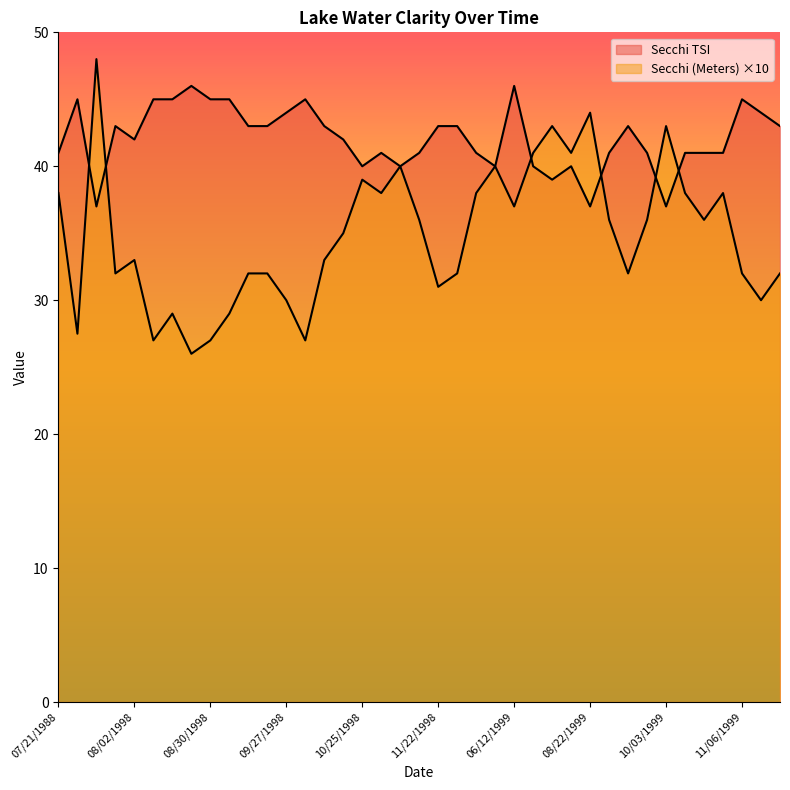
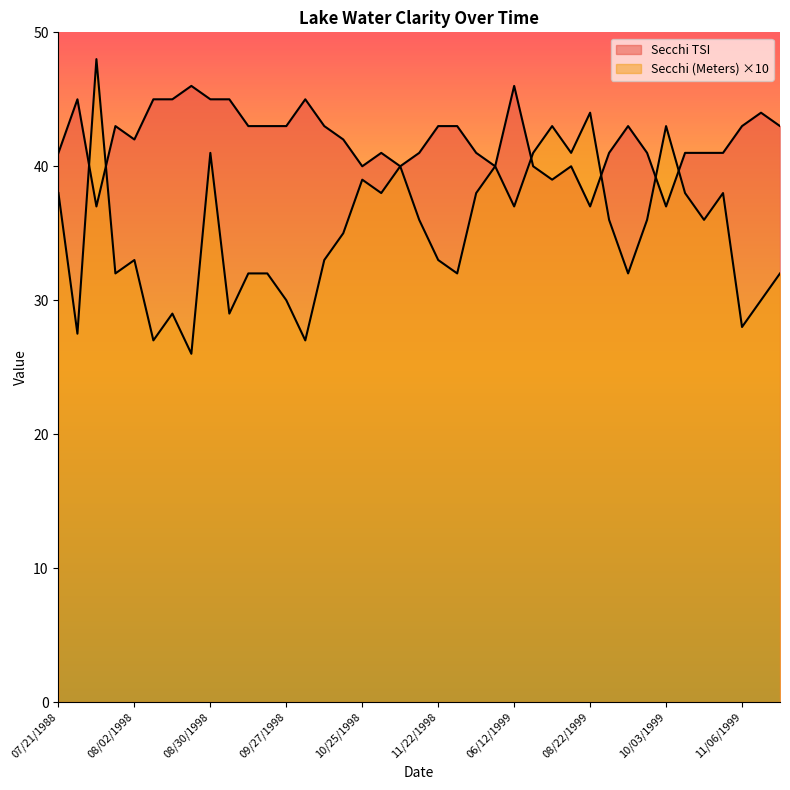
  {
    "Secchi TSI": {
      "07/21/1988": 41,
      "08/02/1998": 42,
      "08/30/1998": 45,
-     "09/27/1998": 44,
+     "09/27/1998": 43,
      "10/25/1998": 40,
      "11/22/1998": 43,
      "06/12/1999": 46,
      "08/22/1999": 37,
      "10/03/1999": 37,
-     "11/06/1999": 45
+     "11/06/1999": 43
    },
    "Secchi (Meters) ×10": {
      "07/21/1988": 38.0,
      "08/02/1998": 33.0,
-     "08/30/1998": 27.0,
+     "08/30/1998": 41.0,
      "09/27/1998": 30.0,
      "10/25/1998": 39.0,
-     "11/22/1998": 31.0,
+     "11/22/1998": 33.0,
      "06/12/1999": 37.0,
      "08/22/1999": 44.0,
      "10/03/1999": 43.0,
-     "11/06/1999": 32.0
+     "11/06/1999": 28.0
    }
  }
